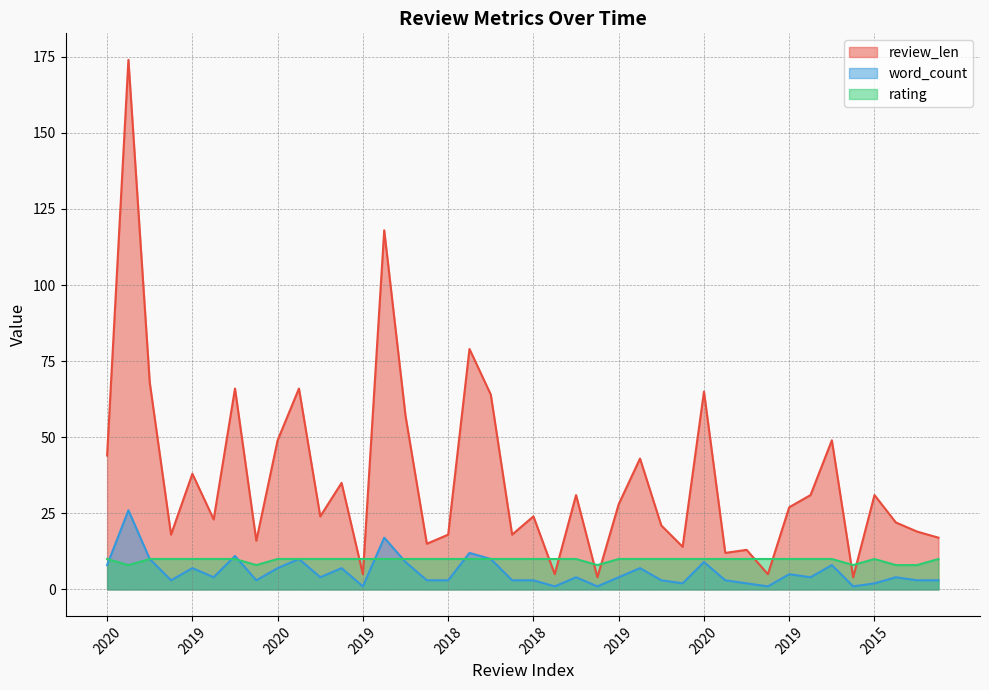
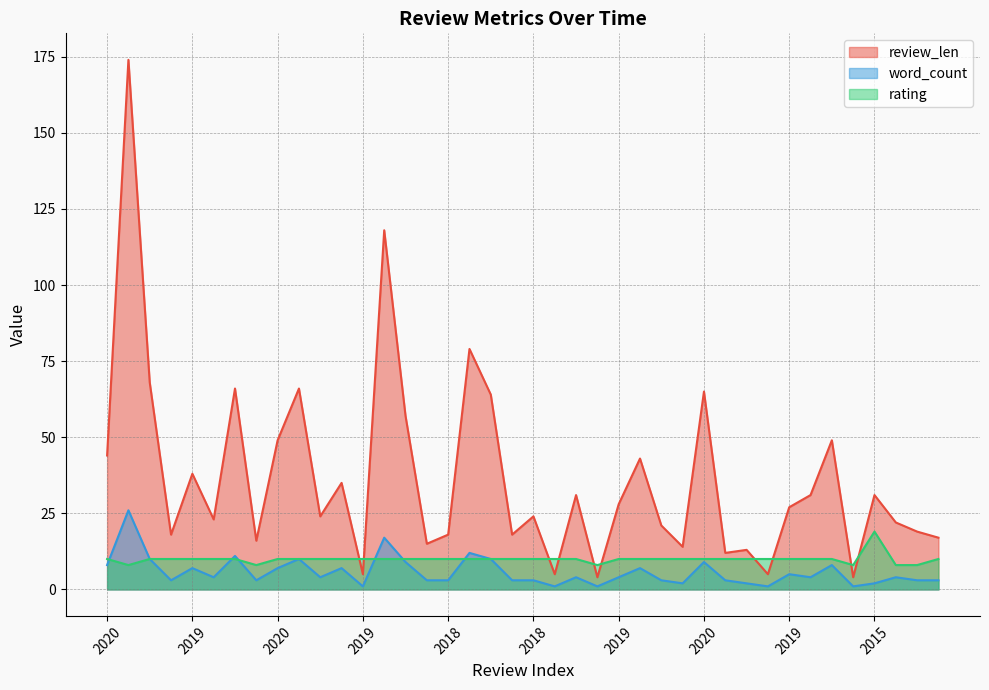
  {
    "review_len": {
      "2015": 31
    },
    "word_count": {
      "2015": 2
    },
    "rating": {
-     "2015": 10
+     "2015": 19
    }
  }
